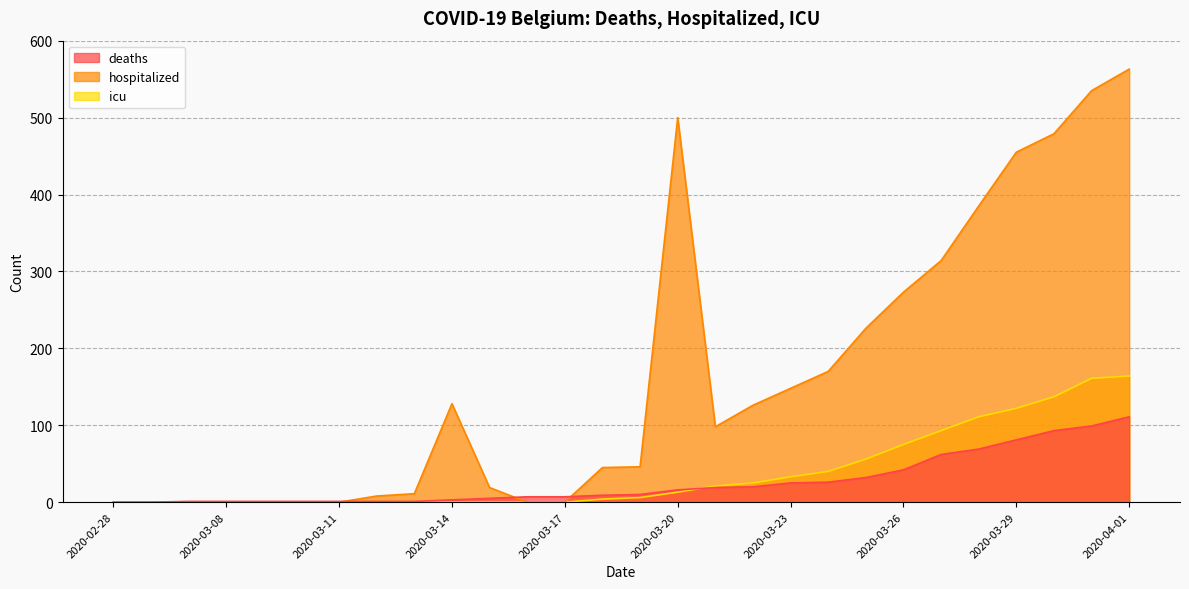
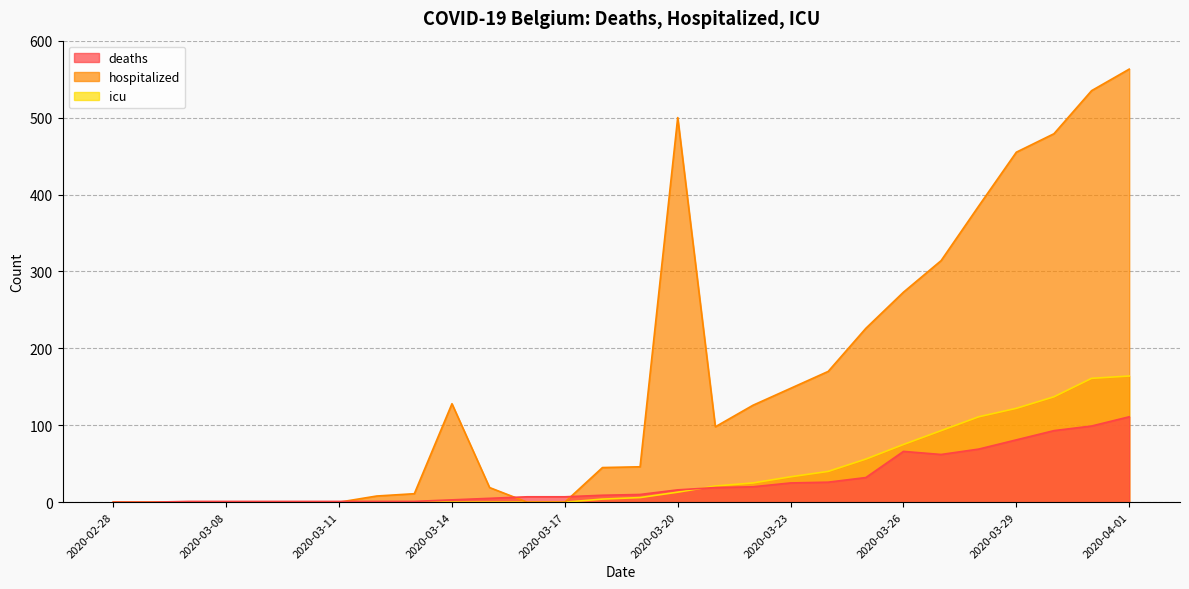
  {
    "icu": {
      "2020-03-23": 30,
      "2020-03-26": 80,
      "2020-03-29": 120,
      "2020-04-01": 160
    },
    "hospitalized": {
      "2020-03-14": 130,
      "2020-03-20": 500,
      "2020-03-23": 150,
      "2020-03-26": 270,
      "2020-03-29": 460,
      "2020-04-01": 560
    },
    "deaths": {
      "2020-03-17": 10,
      "2020-03-23": 30,
-     "2020-03-26": 40,
+     "2020-03-26": 70,
      "2020-03-29": 80,
      "2020-04-01": 110
    }
  }
